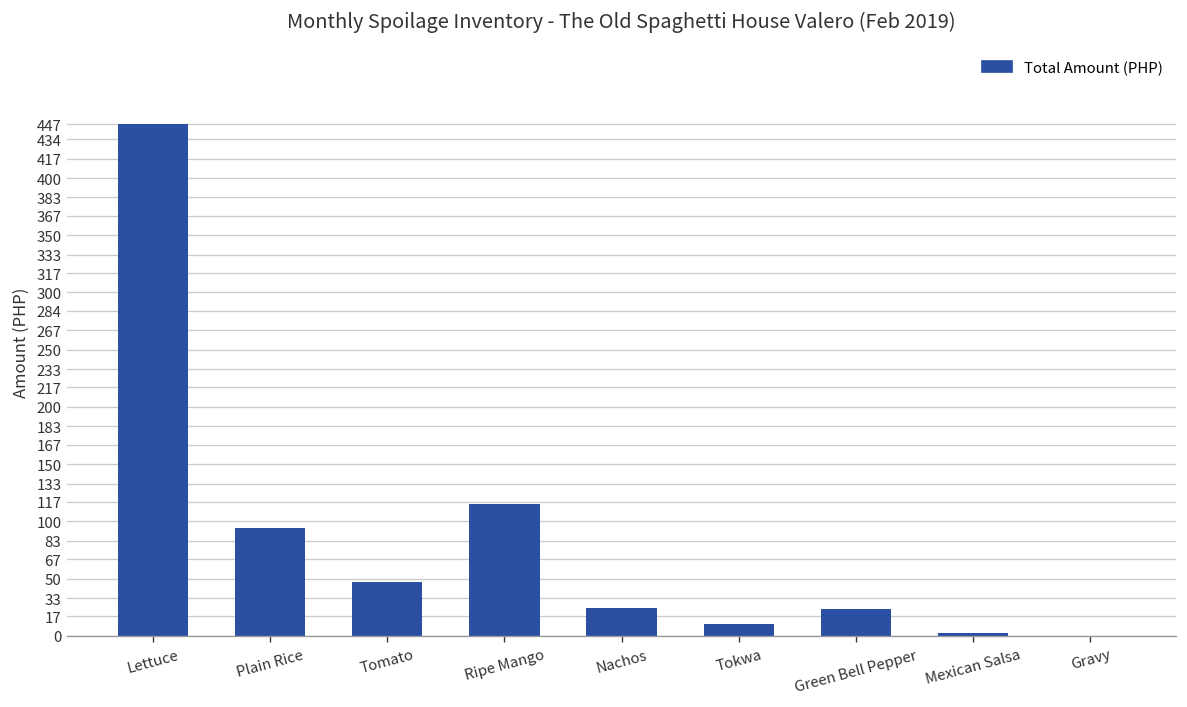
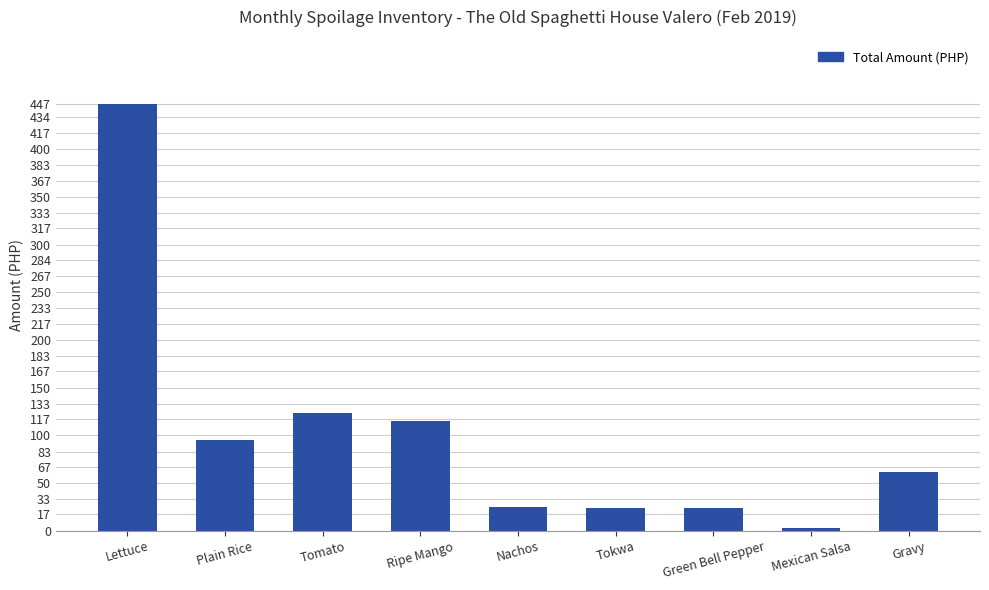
  {
    "Lettuce": 450,
    "Plain Rice": 90,
-   "Tomato": 50,
+   "Tomato": 120,
    "Ripe Mango": 120,
    "Nachos": 20,
-   "Tokwa": 10,
+   "Tokwa": 20,
    "Green Bell Pepper": 20,
    "Mexican Salsa": 0,
-   "Gravy": 0
+   "Gravy": 60
  }
